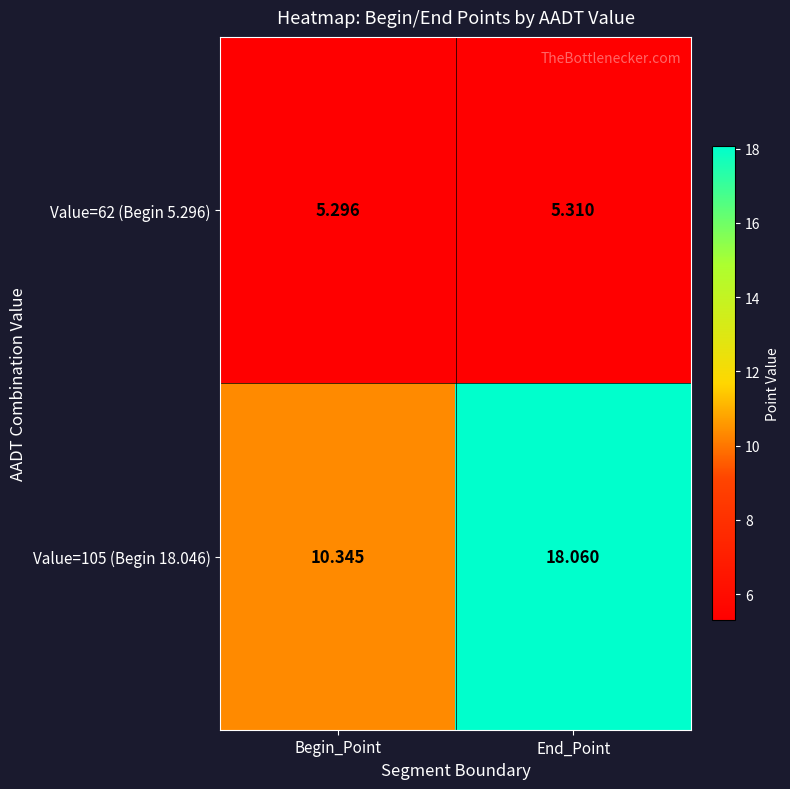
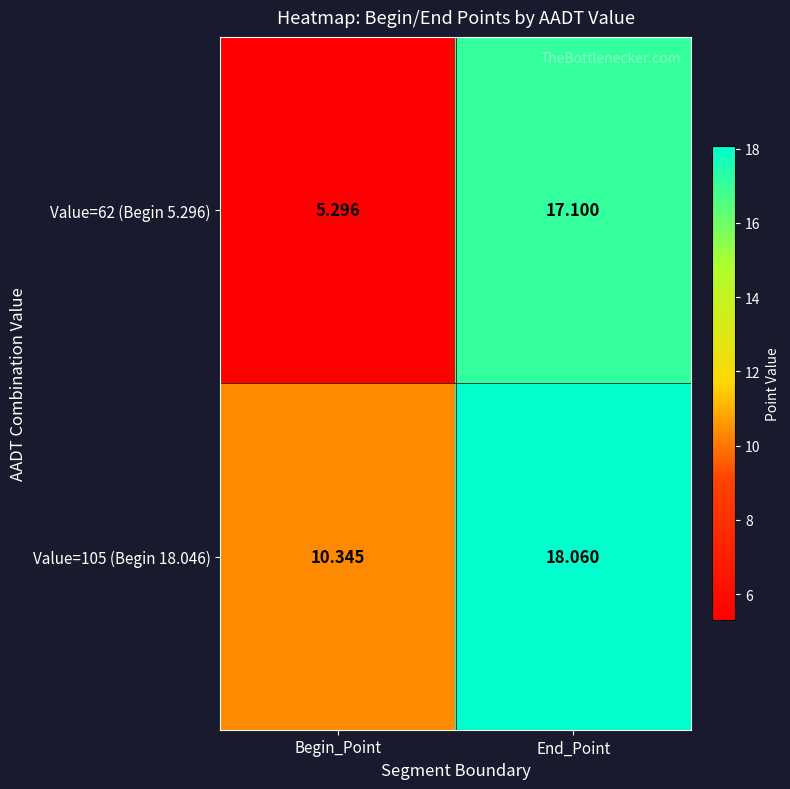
  {
    "Value=62 (Begin 5.296)": {
      "Begin_Point": 5.296,
-     "End_Point": 5.310
+     "End_Point": 17.100
    },
    "Value=105 (Begin 18.046)": {
      "Begin_Point": 10.345,
      "End_Point": 18.060
    }
  }
